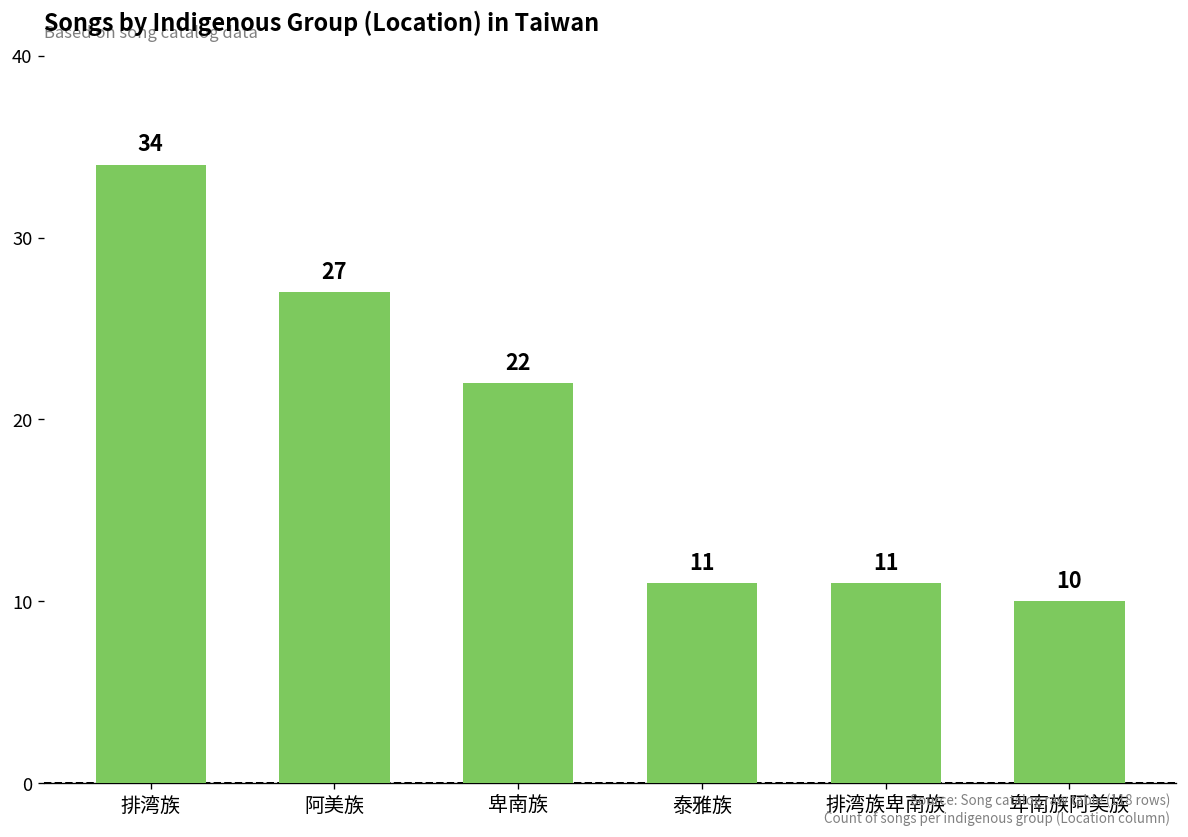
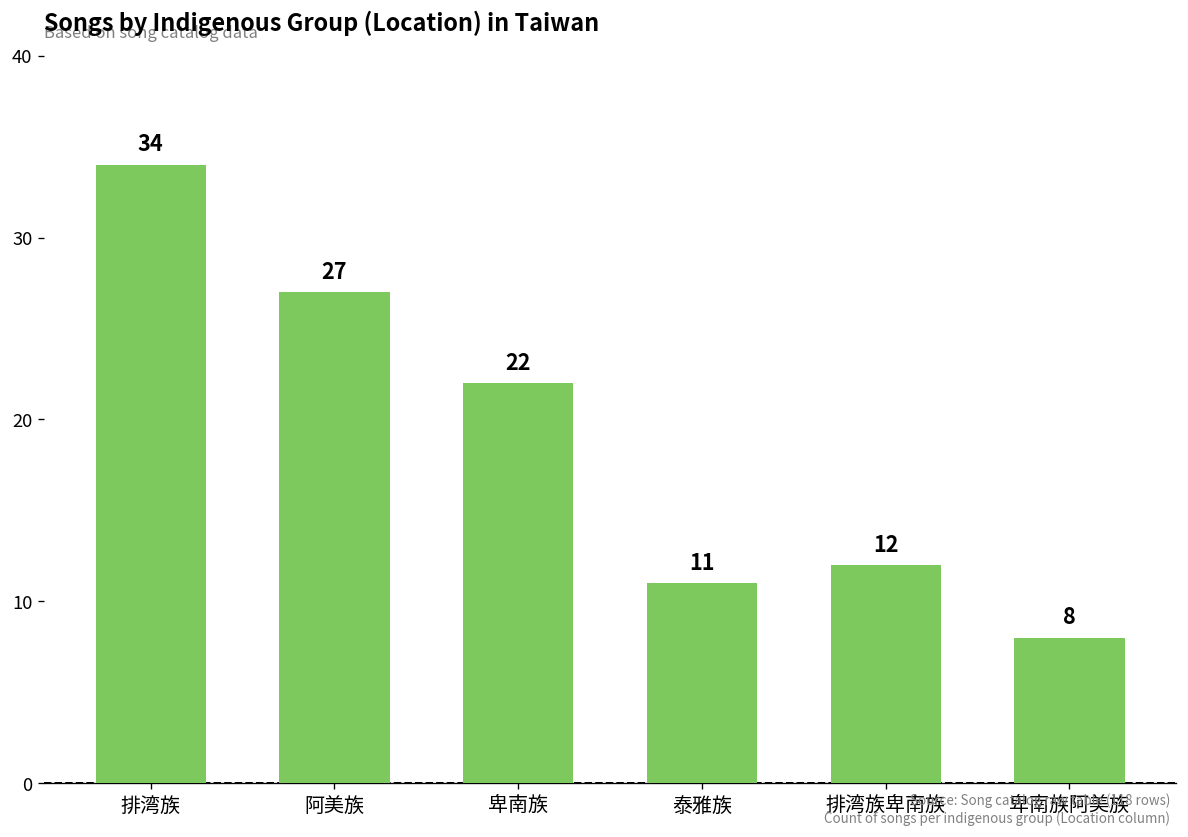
  {
    "排湾族": 34,
    "阿美族": 27,
    "卑南族": 22,
    "泰雅族": 11,
-   "排湾族卑南族": 11,
-   "卑南族阿美族": 10
+   "排湾族卑南族": 12,
+   "卑南族阿美族": 8
  }
